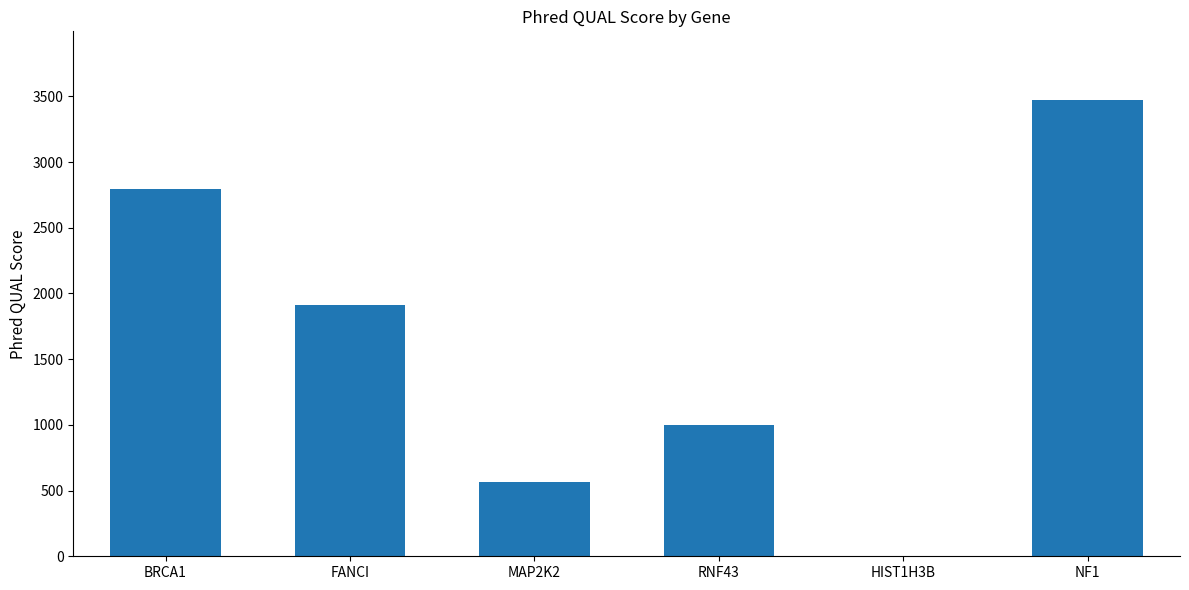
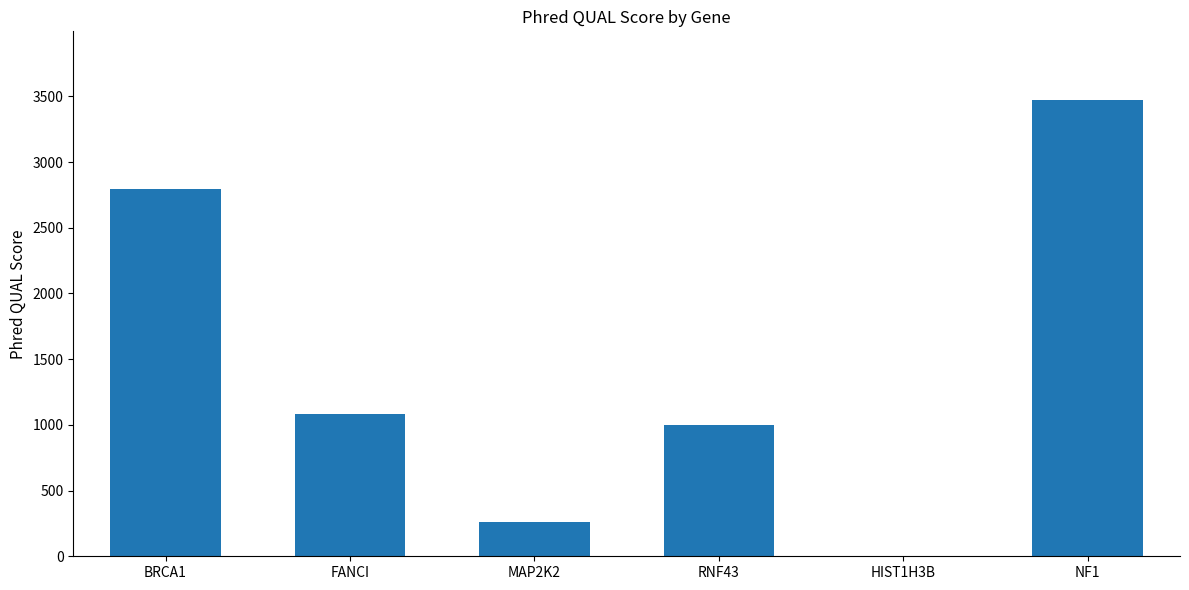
  {
    "BRCA1": 2800,
-   "FANCI": 1910,
-   "MAP2K2": 560,
+   "FANCI": 1080,
+   "MAP2K2": 260,
    "RNF43": 1000,
    "HIST1H3B": 0,
    "NF1": 3470
  }
